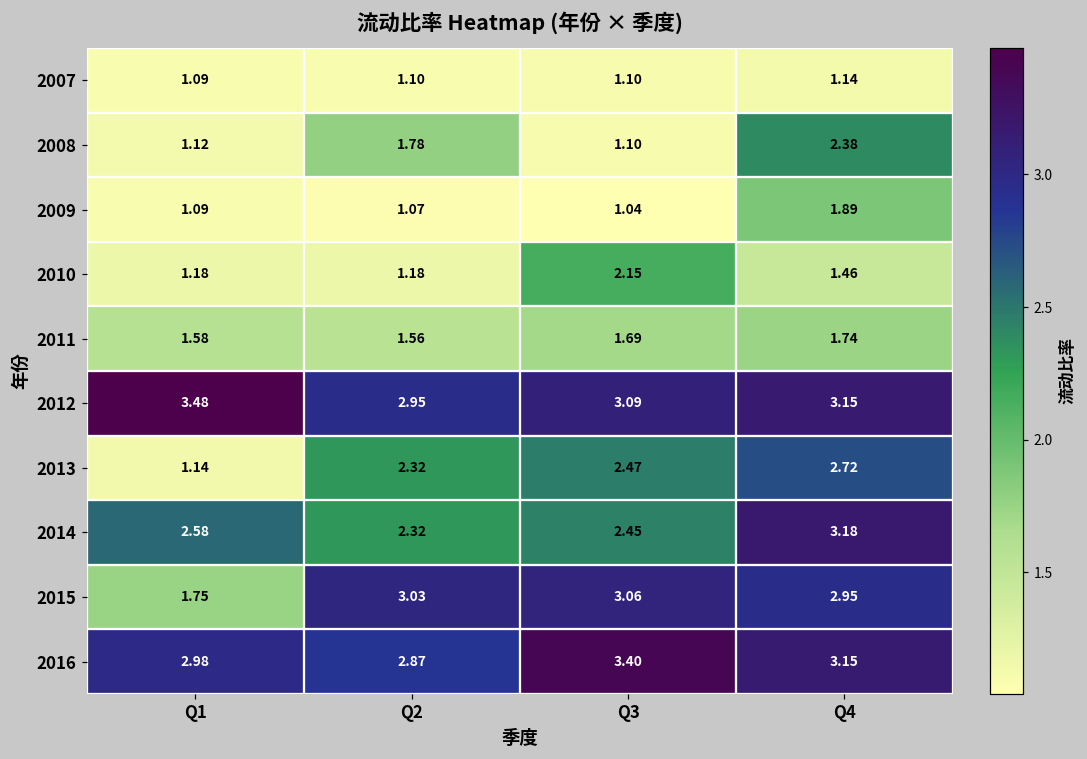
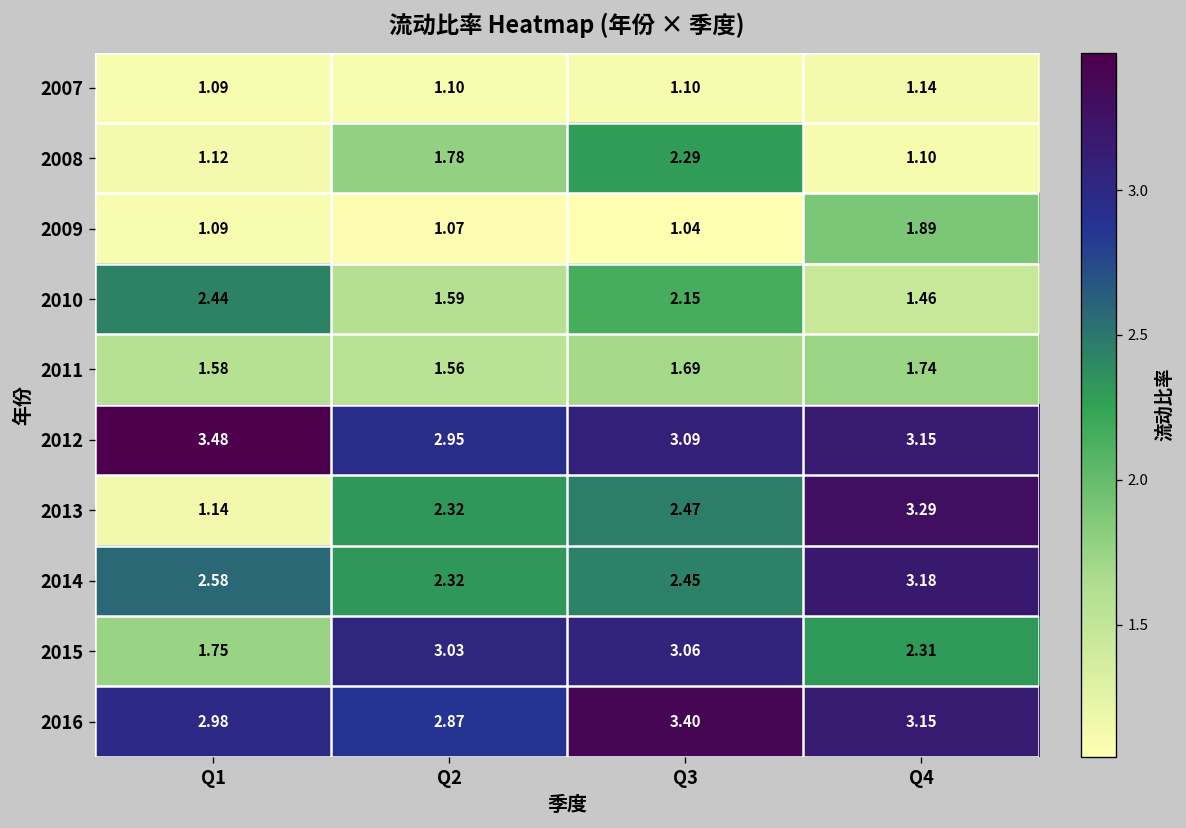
  {
    "2007": {
      "Q1": 1.09,
      "Q2": 1.10,
      "Q3": 1.10,
      "Q4": 1.14
    },
    "2008": {
      "Q1": 1.12,
      "Q2": 1.78,
-     "Q3": 1.10,
-     "Q4": 2.38
+     "Q3": 2.29,
+     "Q4": 1.10
    },
    "2009": {
      "Q1": 1.09,
      "Q2": 1.07,
      "Q3": 1.04,
      "Q4": 1.89
    },
    "2010": {
-     "Q1": 1.18,
-     "Q2": 1.18,
+     "Q1": 2.44,
+     "Q2": 1.59,
      "Q3": 2.15,
      "Q4": 1.46
    },
    "2011": {
      "Q1": 1.58,
      "Q2": 1.56,
      "Q3": 1.69,
      "Q4": 1.74
    },
    "2012": {
      "Q1": 3.48,
      "Q2": 2.95,
      "Q3": 3.09,
      "Q4": 3.15
    },
    "2013": {
      "Q1": 1.14,
      "Q2": 2.32,
      "Q3": 2.47,
-     "Q4": 2.72
+     "Q4": 3.29
    },
    "2014": {
      "Q1": 2.58,
      "Q2": 2.32,
      "Q3": 2.45,
      "Q4": 3.18
    },
    "2015": {
      "Q1": 1.75,
      "Q2": 3.03,
      "Q3": 3.06,
-     "Q4": 2.95
+     "Q4": 2.31
    },
    "2016": {
      "Q1": 2.98,
      "Q2": 2.87,
      "Q3": 3.40,
      "Q4": 3.15
    }
  }
